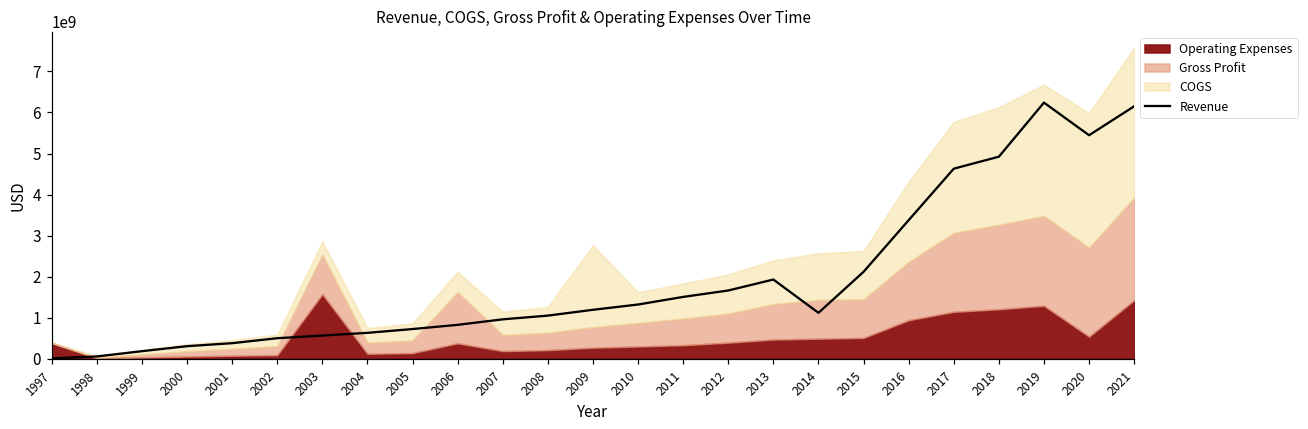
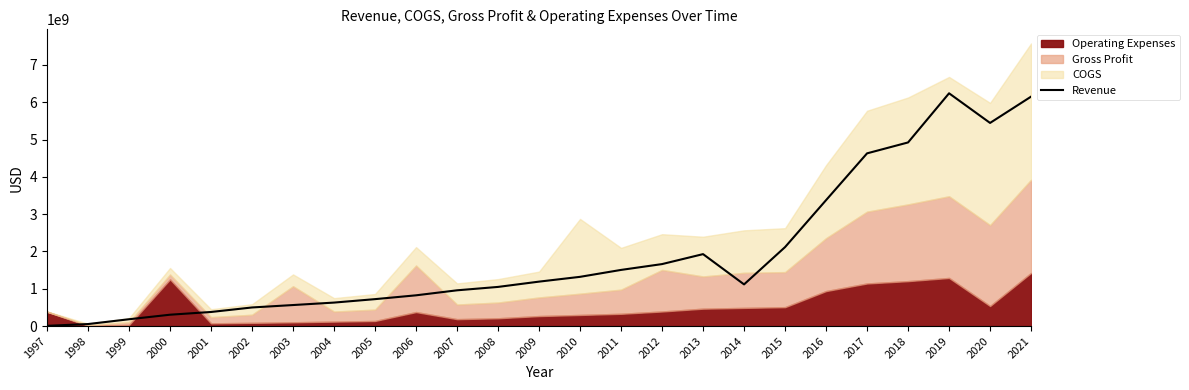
  {
    "Revenue": {
      "1997": 0,
      "2001": 400000000,
      "2002": 500000000,
      "2003": 600000000,
      "2004": 600000000,
      "2005": 700000000,
      "2006": 800000000,
      "2007": 1000000000,
      "2008": 1000000000,
      "2009": 1200000000,
      "2010": 1300000000,
      "2011": 1500000000,
      "2012": 1700000000,
      "2013": 1900000000,
      "2014": 1100000000,
      "2015": 2100000000,
      "2016": 3400000000,
      "2017": 4600000000,
      "2018": 4900000000,
      "2019": 6200000000,
      "2020": 5400000000,
      "2021": 6200000000
    },
    "Operating Expenses": {
-     "2000": 100000000,
+     "2000": 1300000000,
      "2001": 100000000,
      "2002": 100000000,
-     "2003": 1600000000,
+     "2003": 100000000,
      "2004": 100000000,
      "2005": 100000000,
      "2006": 400000000,
      "2007": 200000000,
      "2008": 200000000,
      "2009": 300000000,
      "2010": 300000000,
      "2011": 300000000,
      "2012": 400000000,
      "2013": 500000000,
      "2014": 500000000,
      "2015": 500000000,
      "2016": 900000000,
      "2017": 1100000000,
      "2018": 1200000000,
      "2019": 1300000000,
      "2020": 500000000,
      "2021": 1400000000
    },
    "Gross Profit": {
      "1999": 100000000,
      "2000": 100000000,
      "2001": 200000000,
      "2002": 200000000,
      "2003": 1000000000,
      "2004": 300000000,
      "2005": 300000000,
      "2006": 1200000000,
      "2007": 400000000,
      "2008": 400000000,
      "2009": 500000000,
      "2010": 600000000,
      "2011": 600000000,
-     "2012": 700000000,
+     "2012": 1100000000,
      "2013": 900000000,
      "2014": 900000000,
      "2015": 900000000,
      "2016": 1400000000,
      "2017": 1900000000,
      "2018": 2100000000,
      "2019": 2200000000,
      "2020": 2200000000,
      "2021": 2500000000
    },
    "COGS": {
      "2001": 200000000,
      "2002": 300000000,
      "2003": 300000000,
      "2004": 400000000,
      "2005": 400000000,
      "2006": 500000000,
      "2007": 600000000,
      "2008": 600000000,
-     "2009": 2000000000,
-     "2010": 700000000,
-     "2011": 900000000,
+     "2009": 700000000,
+     "2010": 2000000000,
+     "2011": 1100000000,
      "2012": 1000000000,
      "2013": 1100000000,
      "2014": 1100000000,
      "2015": 1200000000,
      "2016": 2000000000,
      "2017": 2700000000,
      "2018": 2900000000,
      "2019": 3200000000,
      "2020": 3300000000,
      "2021": 3700000000
    }
  }
